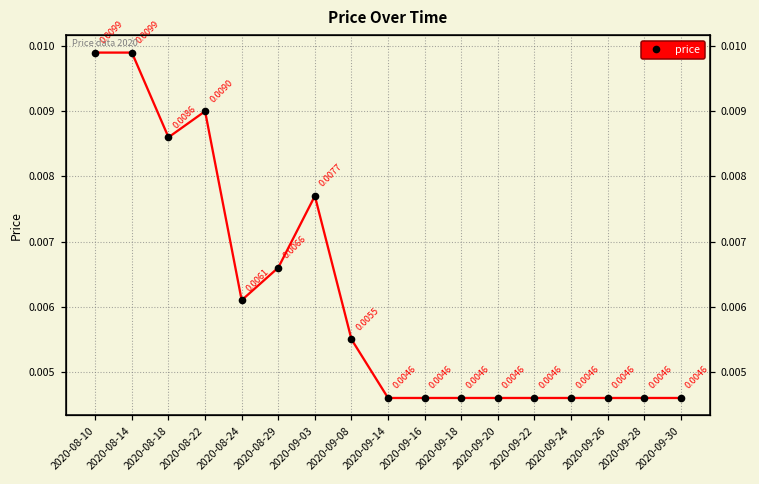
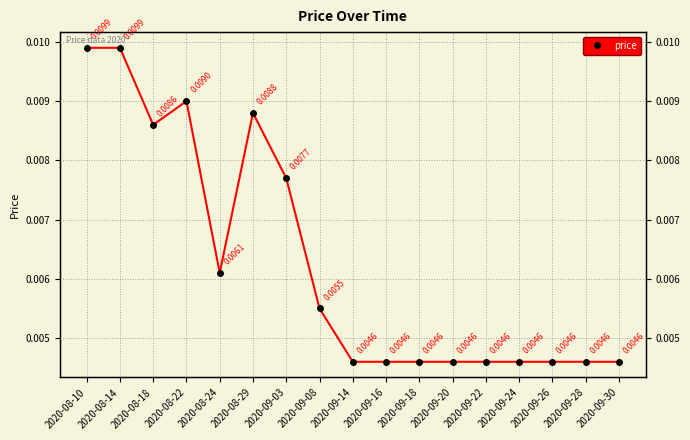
  {
    "2020-08-14": 0.0099,
    "2020-08-18": 0.0086,
    "2020-08-22": 0.0090,
    "2020-08-24": 0.0061,
-   "2020-08-29": 0.0066,
+   "2020-08-29": 0.0088,
    "2020-09-03": 0.0077,
    "2020-09-08": 0.0055,
    "2020-09-14": 0.0046,
    "2020-09-16": 0.0046,
    "2020-09-18": 0.0046,
    "2020-09-20": 0.0046,
    "2020-09-22": 0.0046,
    "2020-09-24": 0.0046,
    "2020-09-26": 0.0046,
    "2020-09-28": 0.0046,
    "2020-09-30": 0.0046
  }
